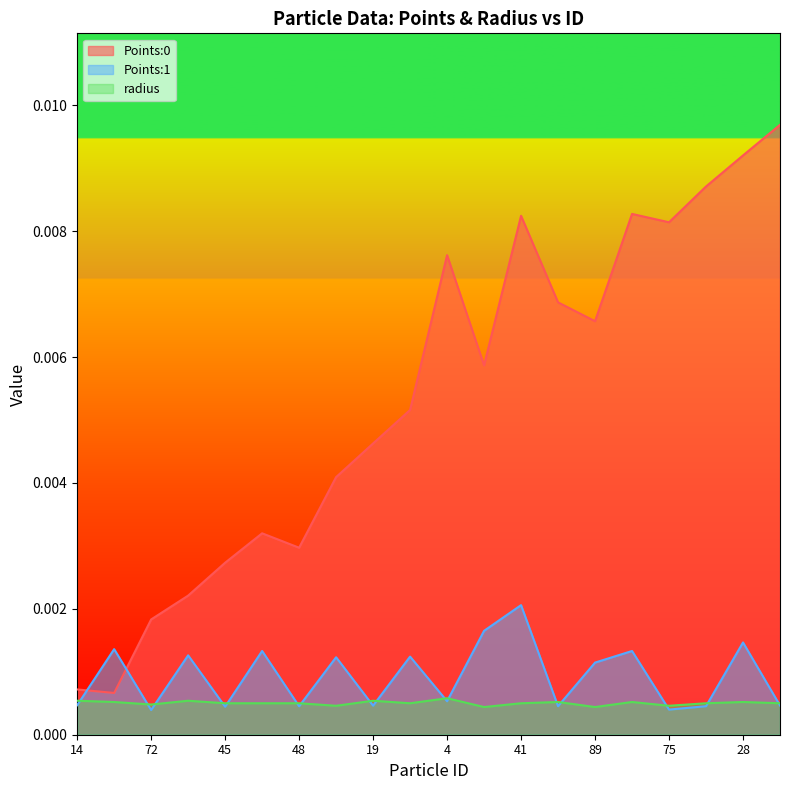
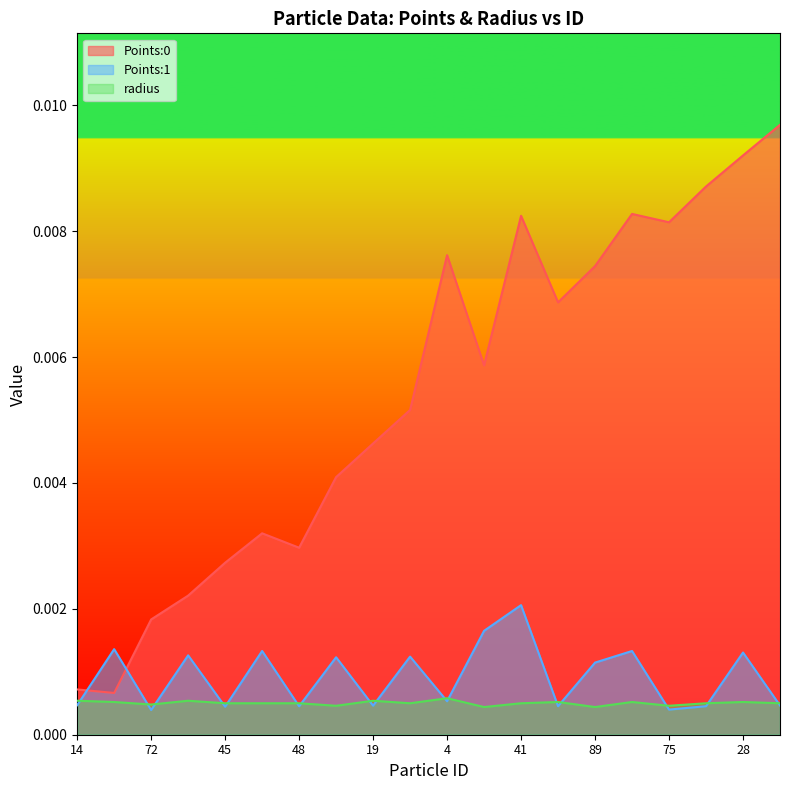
  {
    "Points:0": {
      "14": 0.0007,
      "72": 0.0018,
      "45": 0.0027,
      "48": 0.0030,
      "4": 0.0076,
      "41": 0.0082,
-     "89": 0.0066,
+     "89": 0.0074,
      "75": 0.0081,
      "28": 0.0092
    },
    "Points:1": {
      "14": 0.0005,
      "72": 0.0004,
      "45": 0.0004,
      "48": 0.0005,
      "4": 0.0005,
      "41": 0.0021,
      "89": 0.0011,
      "75": 0.0004,
-     "28": 0.0015
+     "28": 0.0013
    },
    "radius": {
      "14": 0.0005,
      "72": 0.0005,
      "45": 0.0005,
      "48": 0.0005,
      "4": 0.0006,
      "41": 0.0005,
      "89": 0.0004,
      "75": 0.0005,
      "28": 0.0005
    }
  }
